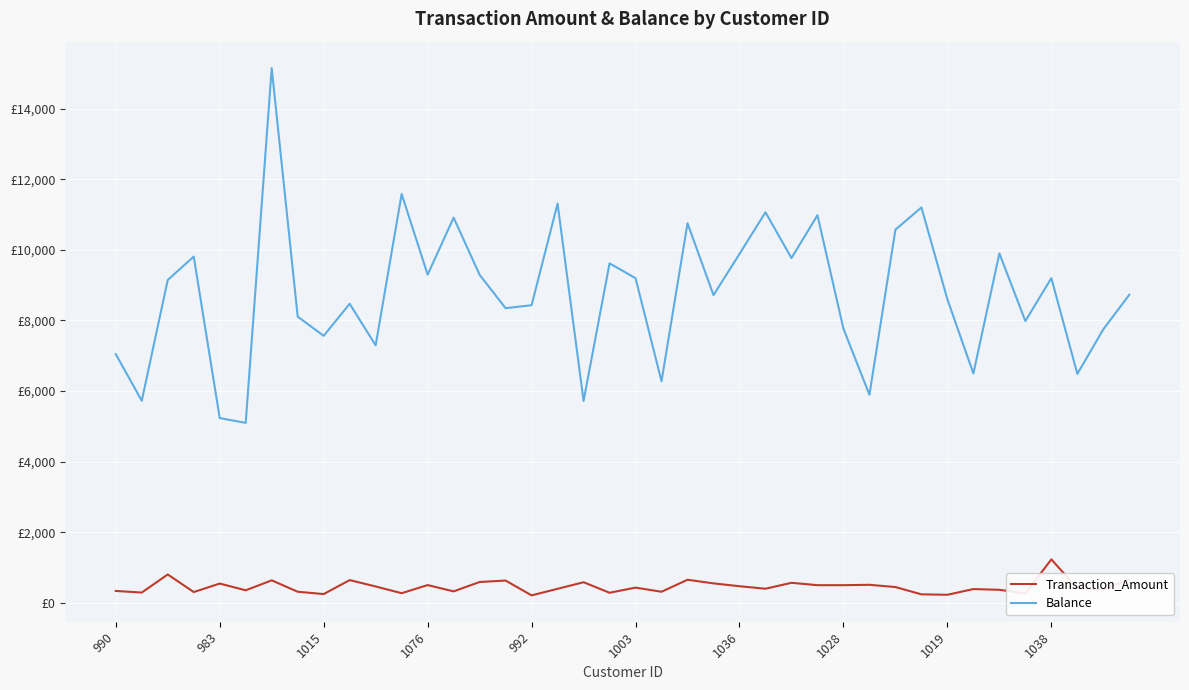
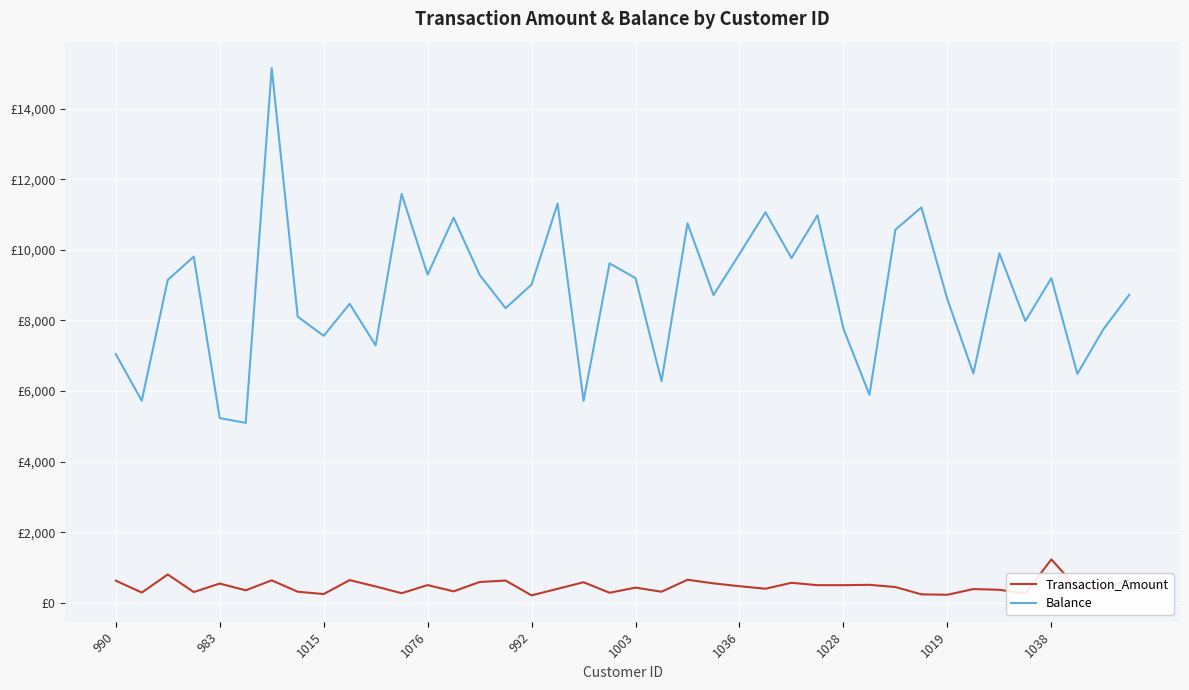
  {
    "Transaction_Amount": {
-     "990": "£300",
+     "990": "£600",
      "983": "£500",
      "1015": "£300",
      "1076": "£500",
      "992": "£200",
      "1003": "£400",
      "1036": "£500",
      "1028": "£500",
      "1019": "£200",
      "1038": "£1,200"
    },
    "Balance": {
      "990": "£7,000",
      "983": "£5,200",
      "1015": "£7,600",
      "1076": "£9,300",
-     "992": "£8,400",
+     "992": "£9,000",
      "1003": "£9,200",
      "1036": "£9,900",
      "1028": "£7,800",
      "1019": "£8,600",
      "1038": "£9,200"
    }
  }
